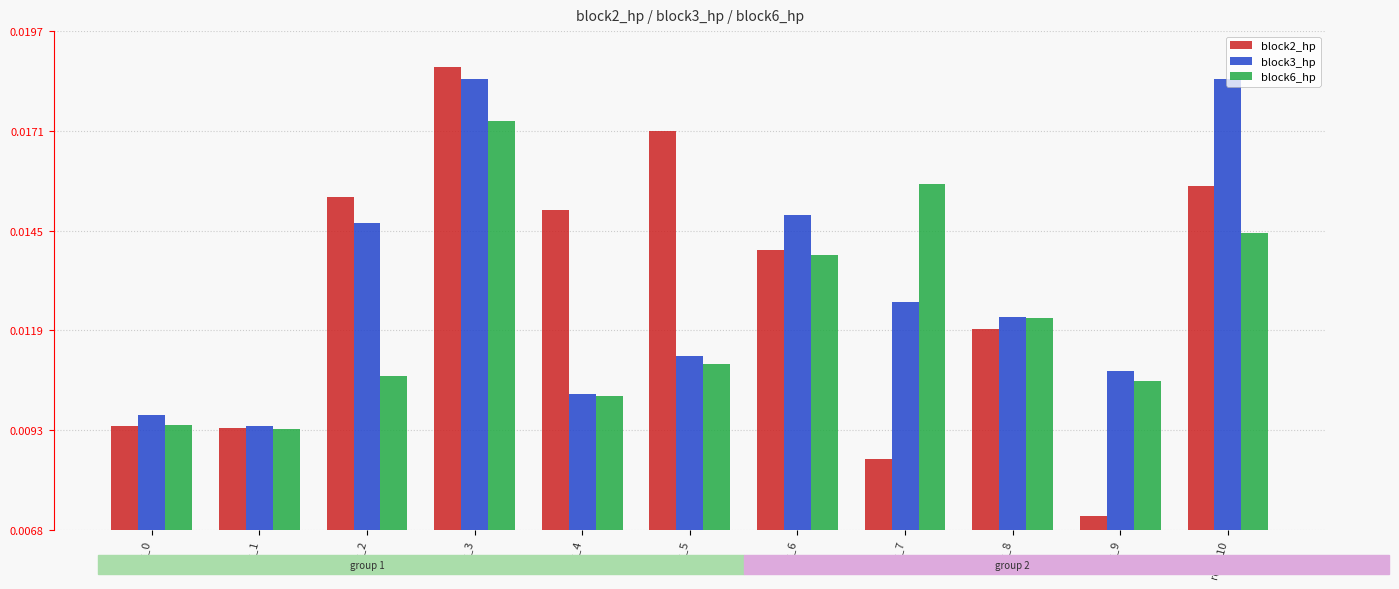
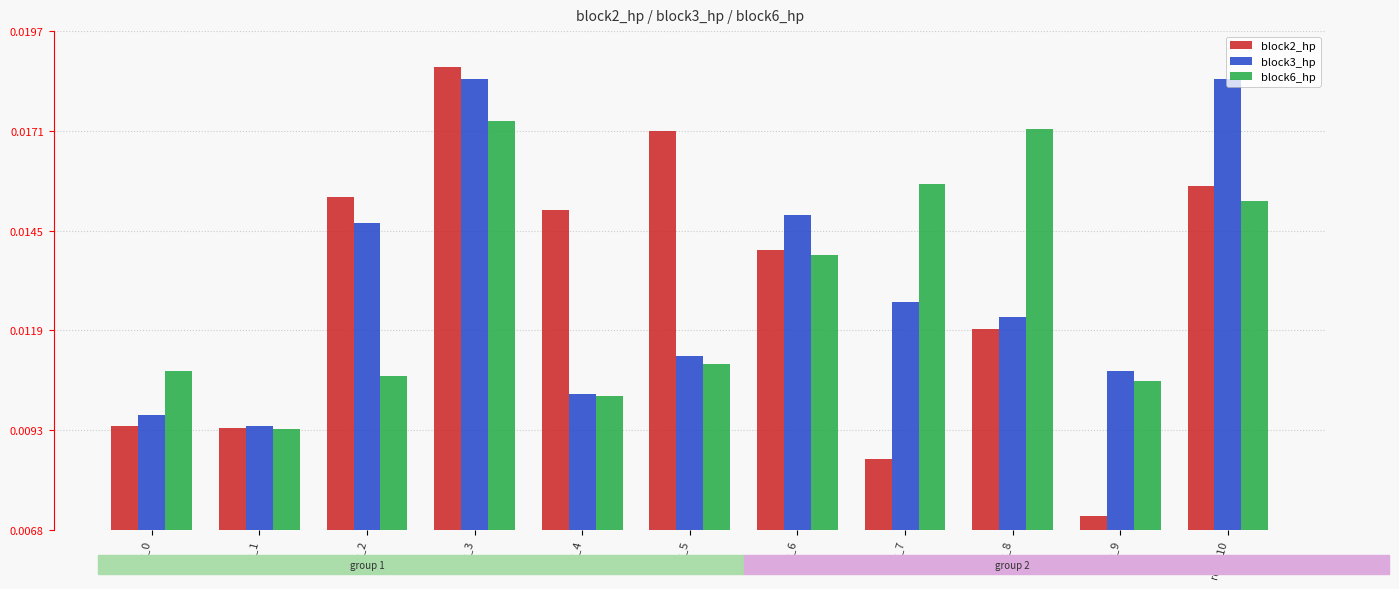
  {
    "block2_hp": {
      "row_0": 0.0095,
      "row_1": 0.0094,
      "row_2": 0.0154,
      "row_3": 0.0187,
      "row_4": 0.0150,
      "row_5": 0.0171,
      "row_6": 0.0140,
      "row_7": 0.0086,
      "row_8": 0.0119,
      "row_9": 0.0071,
      "row_10": 0.0157
    },
    "block3_hp": {
      "row_0": 0.0097,
      "row_1": 0.0094,
      "row_3": 0.0184,
      "row_4": 0.0103,
      "row_5": 0.0113,
      "row_6": 0.0149,
      "row_7": 0.0127,
      "row_9": 0.0109
    },
    "block6_hp": {
-     "row_0": 0.0095,
+     "row_0": 0.0109,
      "row_1": 0.0094,
      "row_2": 0.0107,
      "row_3": 0.0173,
      "row_4": 0.0102,
      "row_5": 0.0110,
      "row_6": 0.0139,
      "row_7": 0.0157,
-     "row_8": 0.0122,
+     "row_8": 0.0171,
      "row_9": 0.0106,
-     "row_10": 0.0144
+     "row_10": 0.0153
    }
  }
